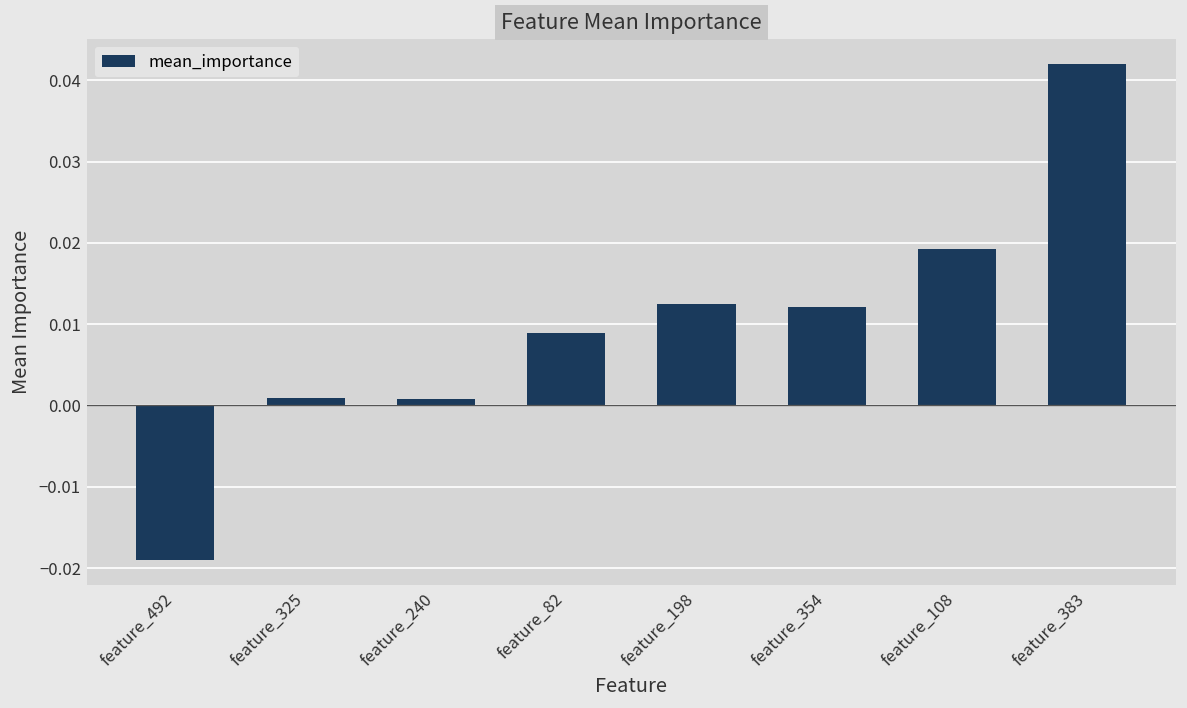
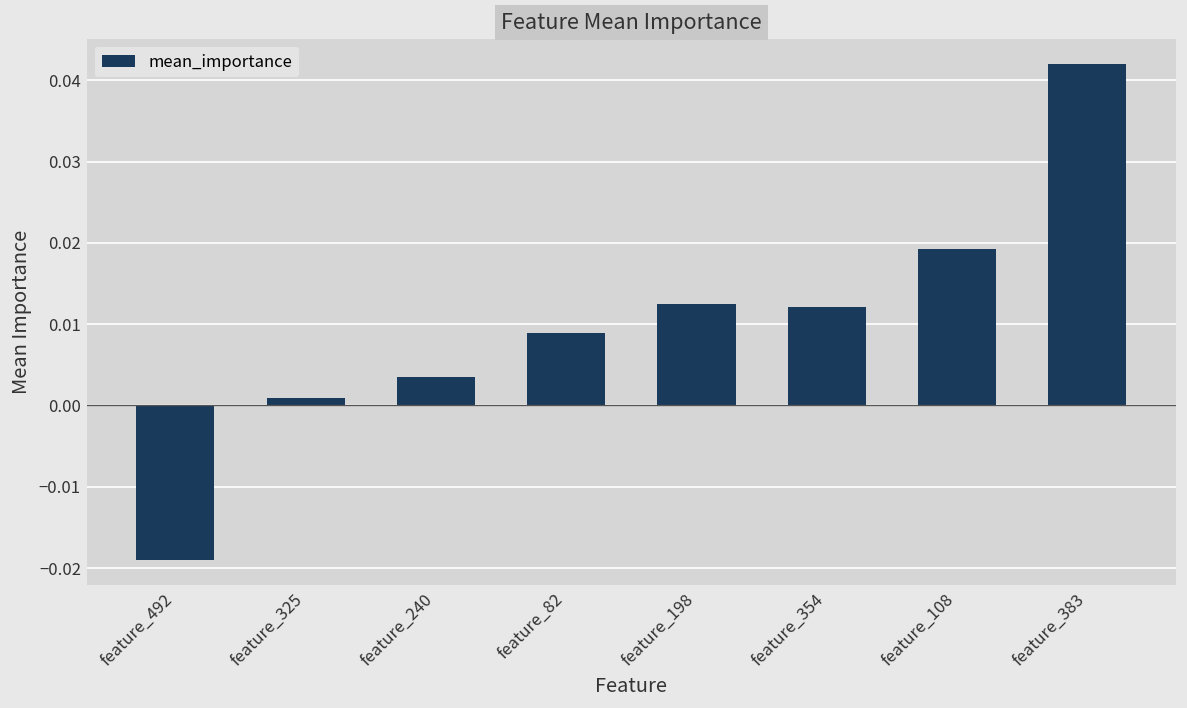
  {
    "feature_492": -0.019,
    "feature_325": 0.001,
-   "feature_240": 0.001,
+   "feature_240": 0.004,
    "feature_82": 0.009,
    "feature_198": 0.012,
    "feature_354": 0.012,
    "feature_108": 0.019,
    "feature_383": 0.042
  }
